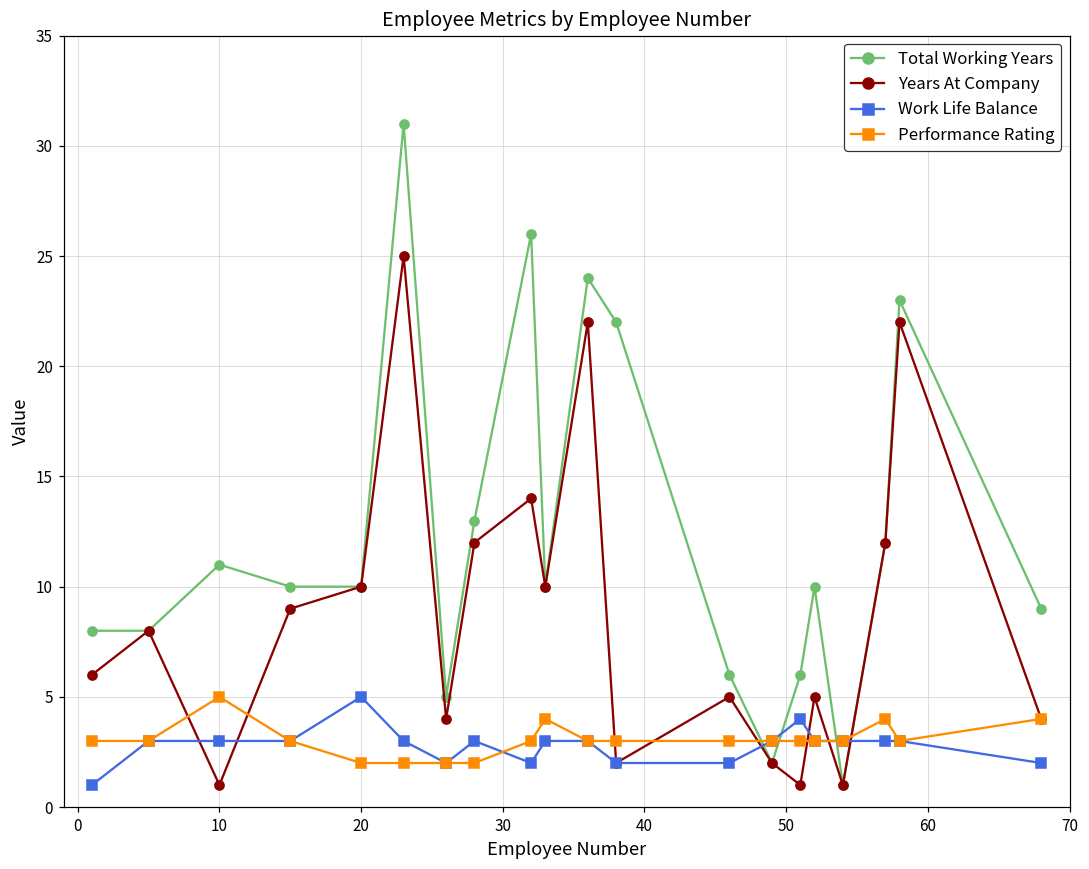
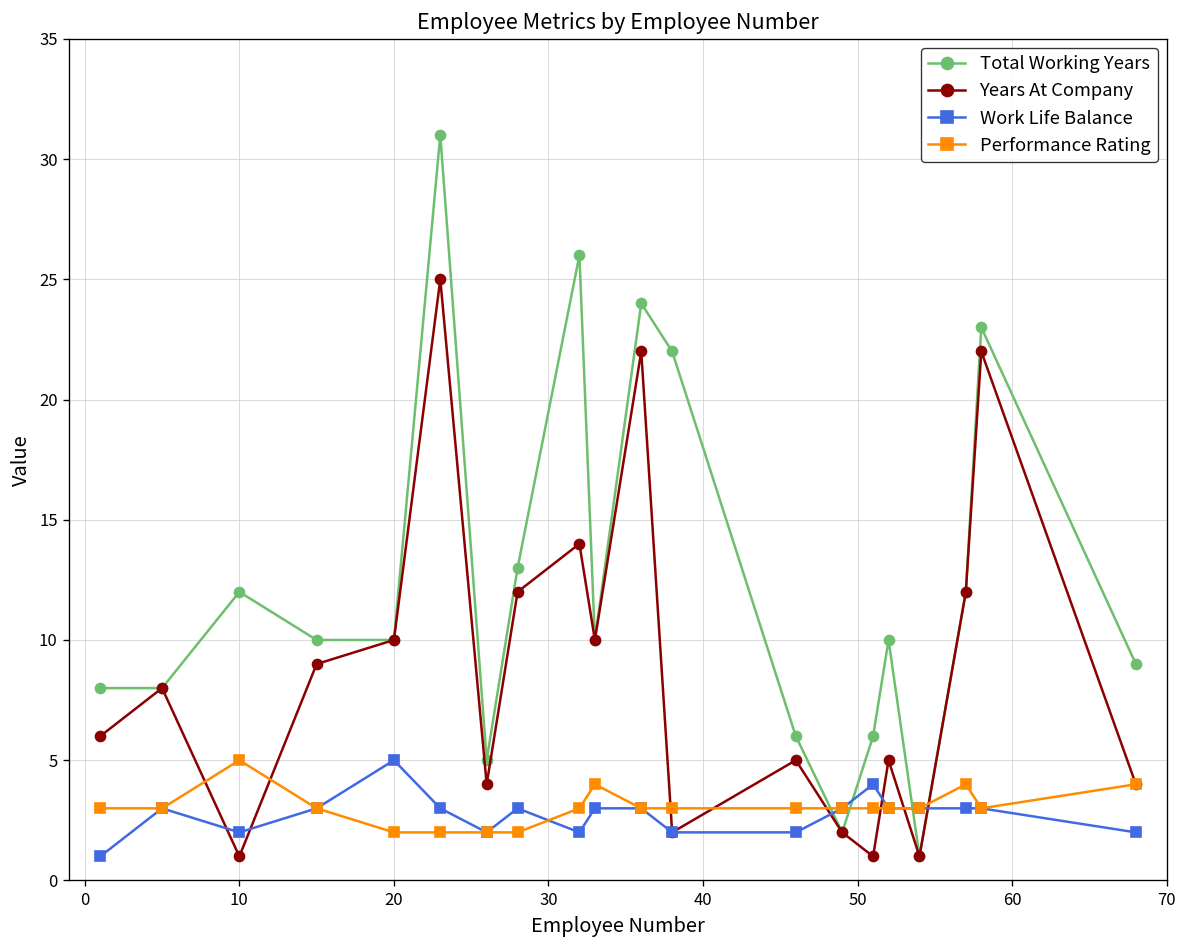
  {
    "Total Working Years": {
-     "10": 11
+     "10": 12
    },
    "Years At Company": {
      "10": 1
    },
    "Work Life Balance": {
-     "10": 3,
+     "10": 2,
      "20": 5
    },
    "Performance Rating": {
      "10": 5,
      "20": 2
    }
  }
